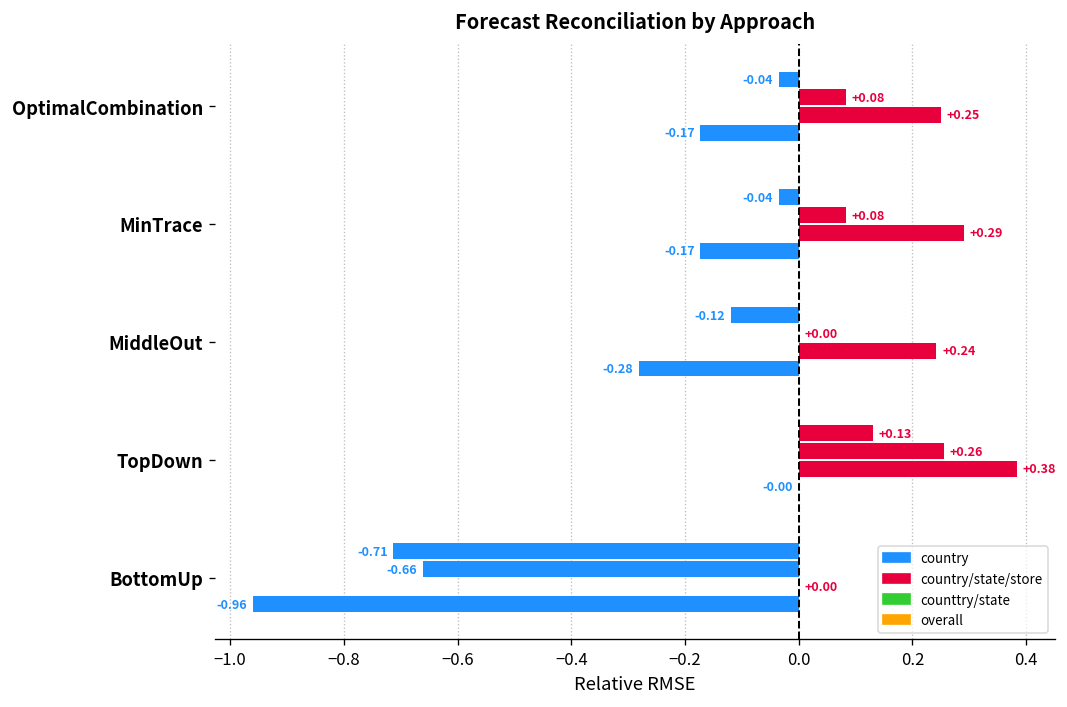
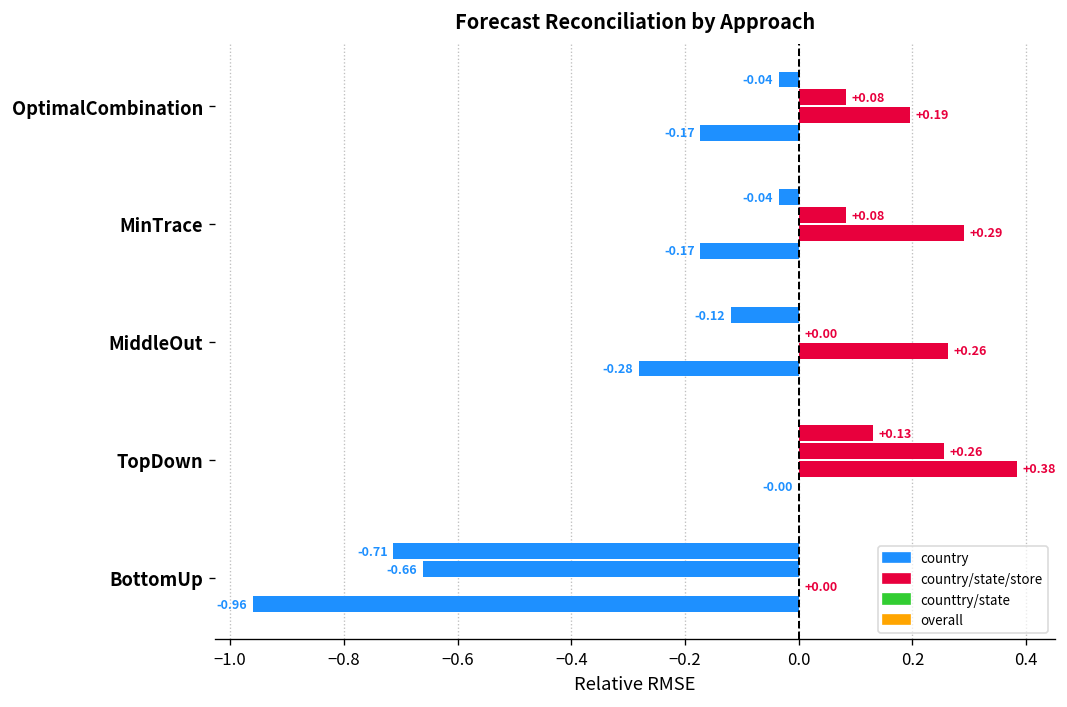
  {
    "country/state/store": {
-     "OptimalCombination": "+0.25",
+     "OptimalCombination": "+0.19",
      "MinTrace": "+0.29",
-     "MiddleOut": "+0.24",
+     "MiddleOut": "+0.26",
      "TopDown": "+0.38",
      "BottomUp": "+0.00"
    }
  }
